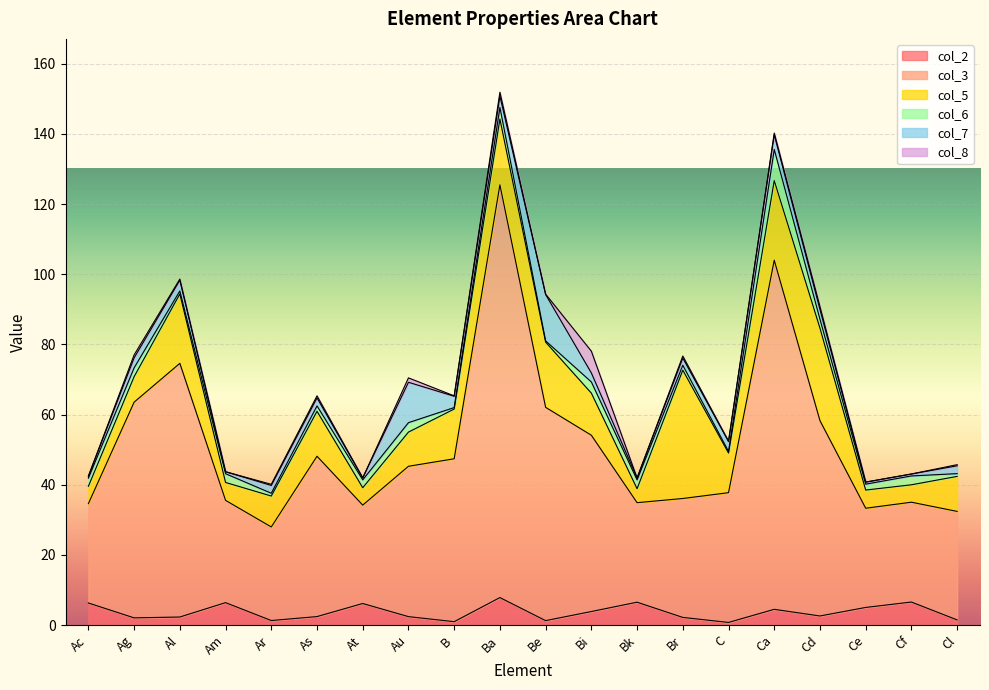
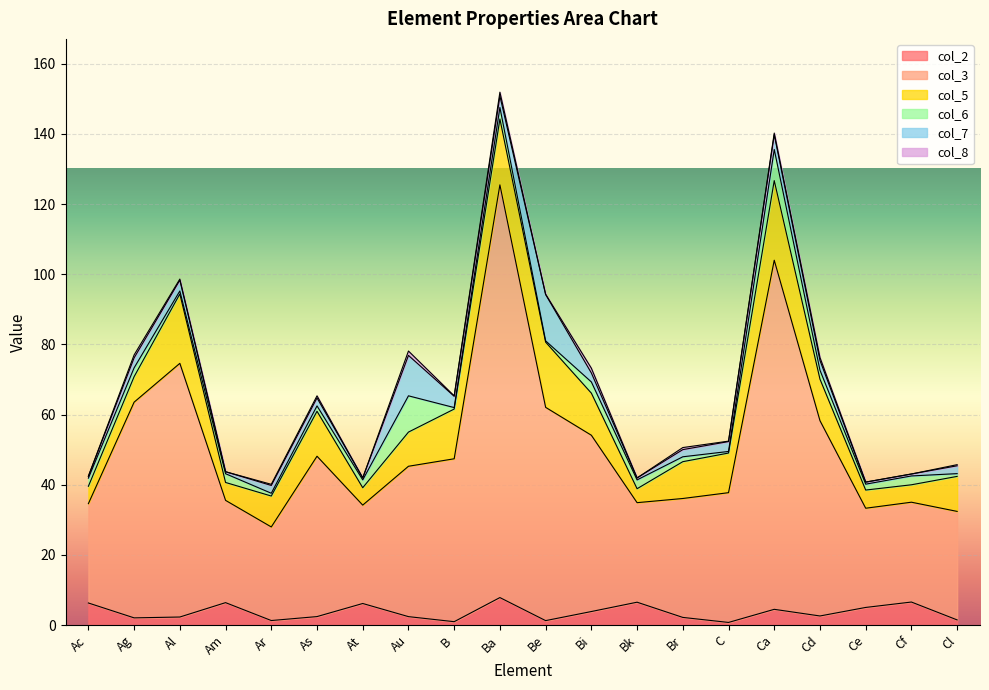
  {
    "col_5": {
      "Ac": 5,
      "Ag": 7,
      "Al": 20,
      "Am": 5,
      "Ar": 9,
      "As": 13,
      "At": 5,
      "Au": 10,
      "Ba": 19,
      "Bi": 12,
      "Bk": 4,
-     "Br": 37,
+     "Br": 10,
      "Ca": 23,
-     "Cd": 26,
+     "Cd": 12,
      "Ce": 5,
      "Cf": 5,
      "Cl": 10
    },
    "col_6": {
      "Ag": 3,
      "Al": 1,
      "Ar": 1,
      "As": 2,
-     "Au": 3,
+     "Au": 10,
      "Ba": 3,
      "Bi": 3,
      "Br": 1,
      "Ca": 9,
      "Cd": 3,
      "Cl": 1
    },
    "col_7": {
      "Ag": 3,
      "Au": 12,
      "Ba": 3,
      "Bi": 3,
      "Cd": 3
    },
    "col_8": {
      "Ag": 1,
      "Au": 1,
      "Ba": 1,
-     "Bi": 6,
+     "Bi": 1,
      "Cd": 1
    }
  }
